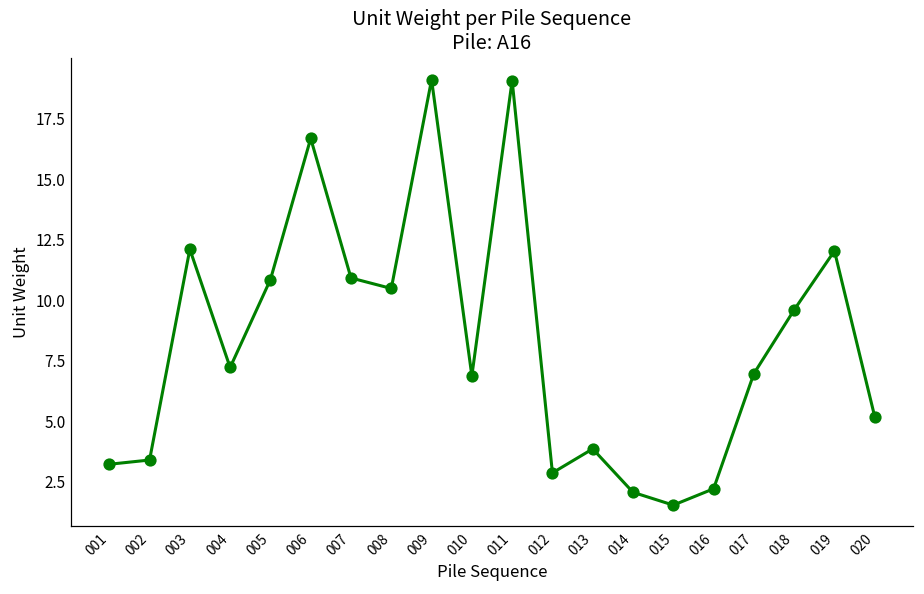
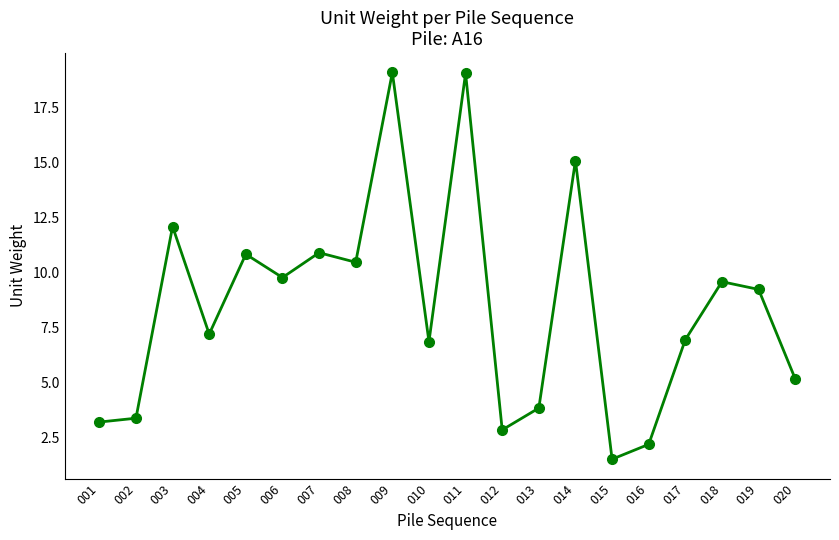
  {
    "001": 3.2,
    "002": 3.4,
    "003": 12.1,
    "004": 7.2,
    "005": 10.8,
-   "006": 16.7,
+   "006": 9.8,
    "007": 10.9,
    "008": 10.5,
    "009": 19.1,
    "010": 6.9,
    "011": 19.1,
    "012": 2.9,
    "013": 3.9,
-   "014": 2.1,
+   "014": 15.1,
    "015": 1.5,
    "016": 2.2,
    "017": 7.0,
    "018": 9.6,
-   "019": 12.0,
+   "019": 9.2,
    "020": 5.2
  }
